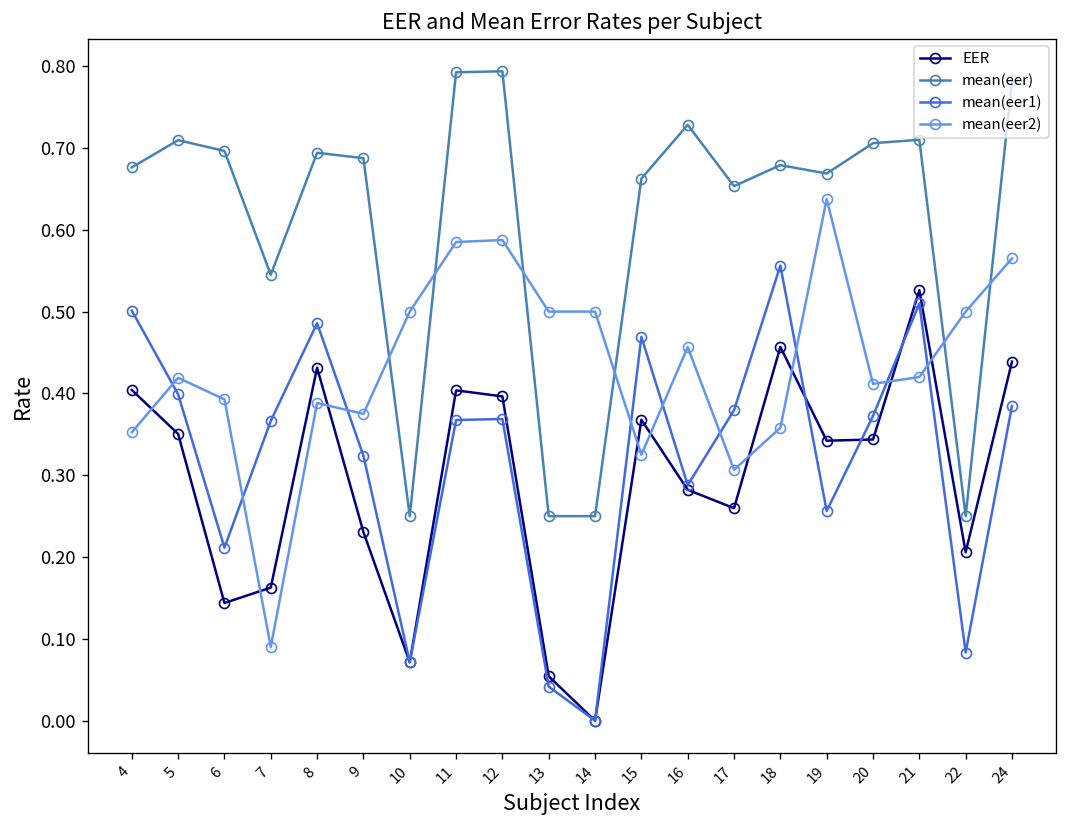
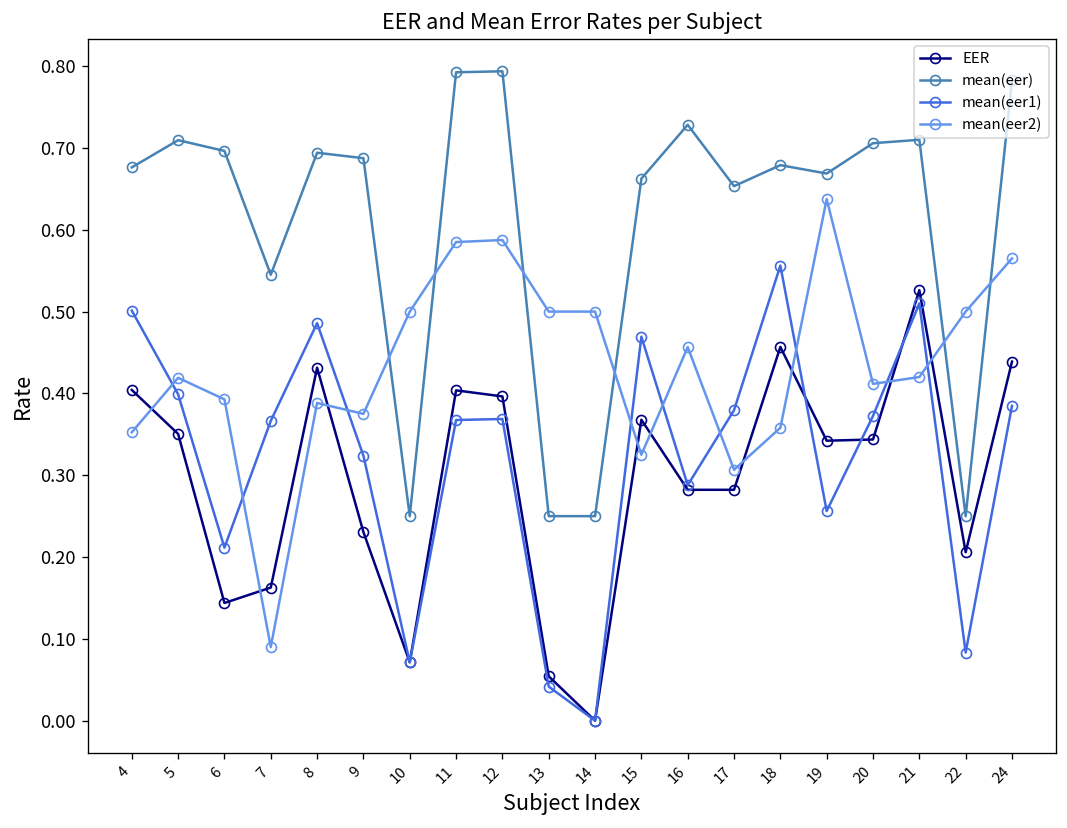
  {
    "EER": {
      "4": 0.40,
      "5": 0.35,
      "6": 0.14,
      "7": 0.16,
      "8": 0.43,
      "9": 0.23,
      "11": 0.40,
      "12": 0.40,
      "13": 0.05,
      "15": 0.37,
      "16": 0.28,
-     "17": 0.26,
+     "17": 0.28,
      "18": 0.46,
      "19": 0.34,
      "20": 0.34,
      "21": 0.53,
      "22": 0.21,
      "24": 0.44
    }
  }
